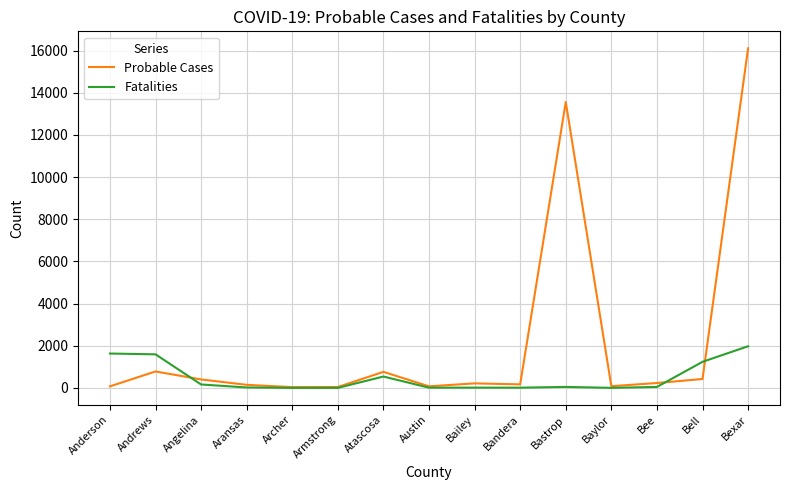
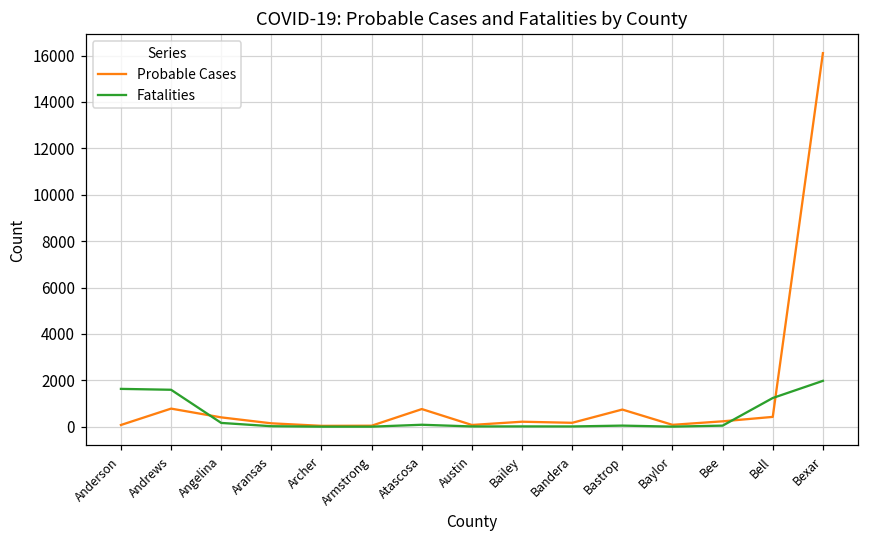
  {
    "Probable Cases": {
      "Anderson": 100,
      "Andrews": 800,
      "Angelina": 400,
      "Aransas": 200,
      "Atascosa": 800,
      "Bailey": 200,
      "Bandera": 200,
-     "Bastrop": 13600,
+     "Bastrop": 700,
      "Bee": 200,
      "Bell": 400,
      "Bexar": 16100
    },
    "Fatalities": {
      "Anderson": 1600,
      "Andrews": 1600,
      "Angelina": 200,
      "Aransas": 0,
-     "Atascosa": 500,
+     "Atascosa": 100,
      "Bailey": 0,
      "Bandera": 0,
      "Bastrop": 100,
      "Bee": 100,
      "Bell": 1200,
      "Bexar": 2000
    }
  }
